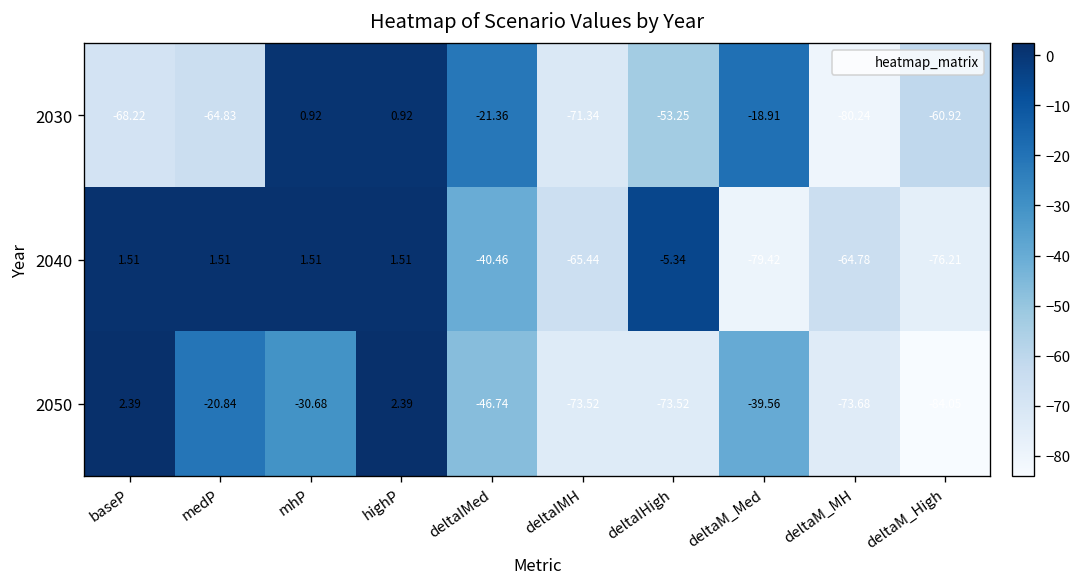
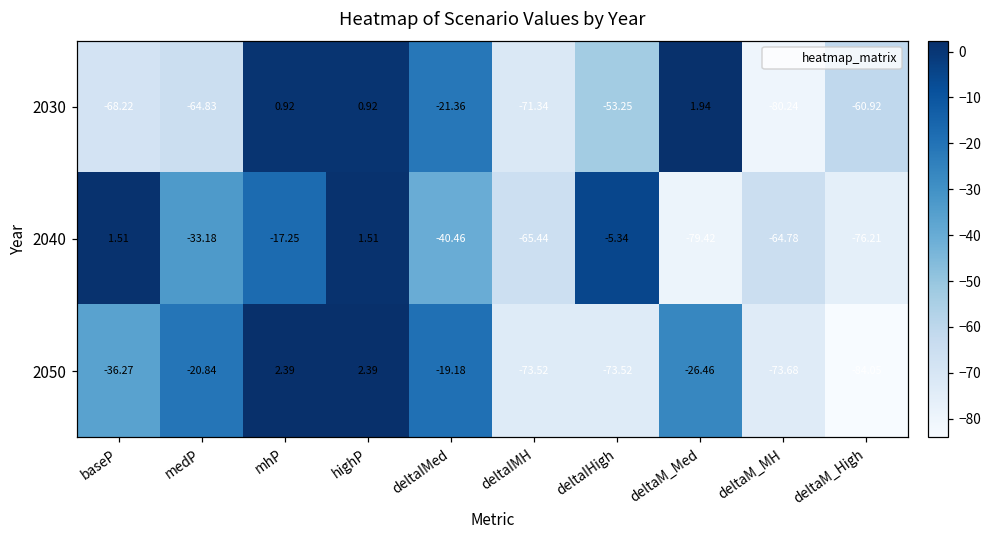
  {
    "2030": {
      "medP": -64.83,
      "mhP": 0.92,
      "highP": 0.92,
      "deltaIMed": -21.36,
      "deltaIHigh": -53.25,
-     "deltaM_Med": -18.91,
+     "deltaM_Med": 1.94,
      "deltaM_High": -60.92
    },
    "2040": {
      "baseP": 1.51,
-     "medP": 1.51,
-     "mhP": 1.51,
+     "medP": -33.18,
+     "mhP": -17.25,
      "highP": 1.51,
      "deltaIMed": -40.46,
      "deltaIMH": -65.44,
      "deltaIHigh": -5.34,
      "deltaM_MH": -64.78
    },
    "2050": {
-     "baseP": 2.39,
+     "baseP": -36.27,
      "medP": -20.84,
-     "mhP": -30.68,
+     "mhP": 2.39,
      "highP": 2.39,
-     "deltaIMed": -46.74,
-     "deltaM_Med": -39.56
+     "deltaIMed": -19.18,
+     "deltaM_Med": -26.46
    }
  }
